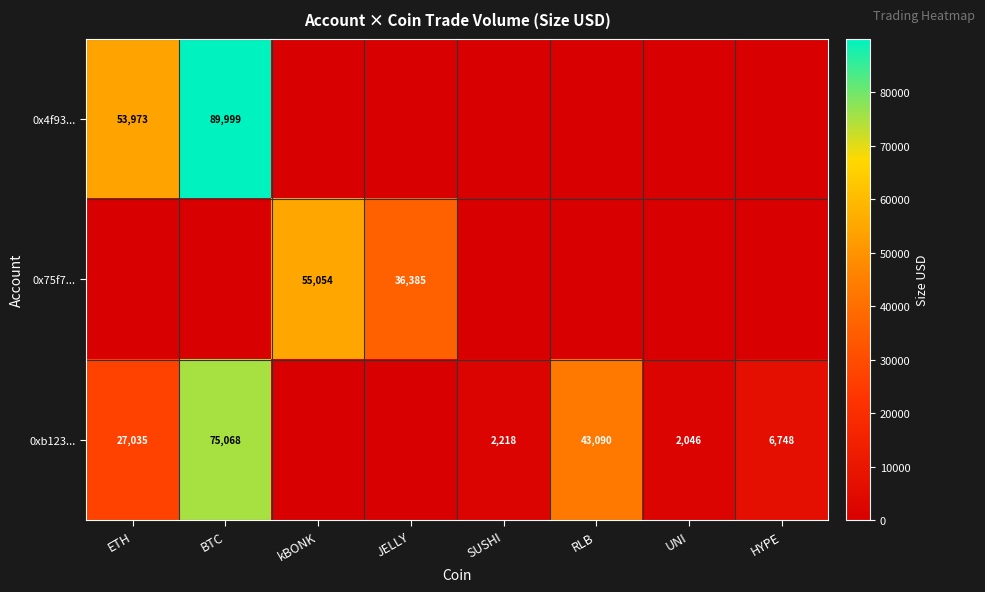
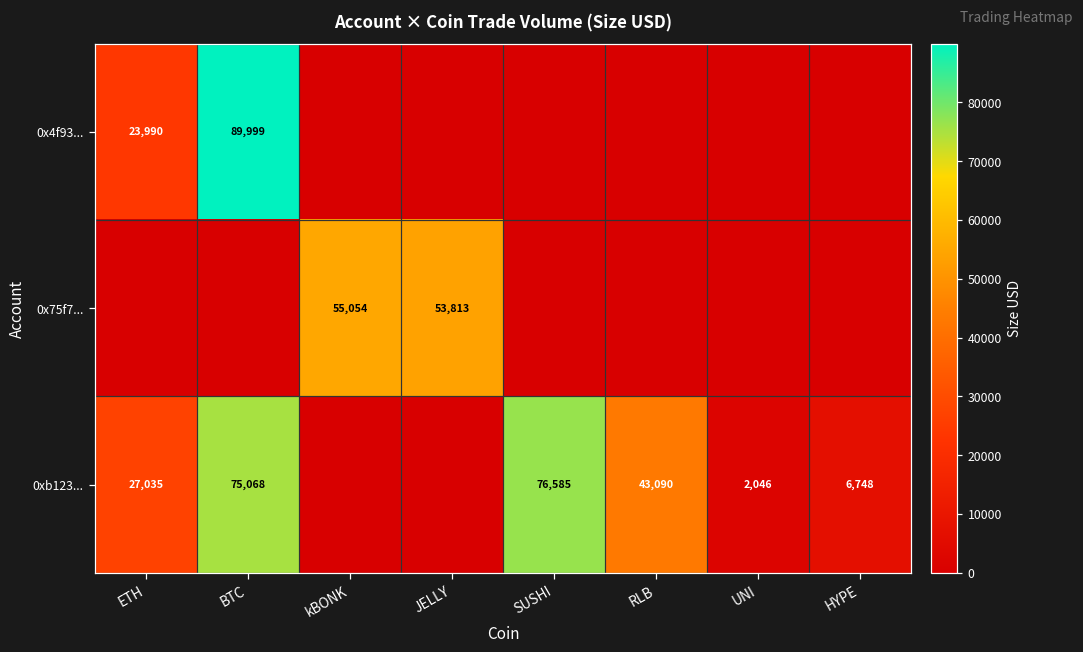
  {
    "0x4f93...": {
-     "ETH": "53,973",
+     "ETH": "23,990",
      "BTC": "89,999"
    },
    "0x75f7...": {
      "kBONK": "55,054",
-     "JELLY": "36,385"
+     "JELLY": "53,813"
    },
    "0xb123...": {
      "ETH": "27,035",
      "BTC": "75,068",
-     "SUSHI": "2,218",
+     "SUSHI": "76,585",
      "RLB": "43,090",
      "UNI": "2,046",
      "HYPE": "6,748"
    }
  }
